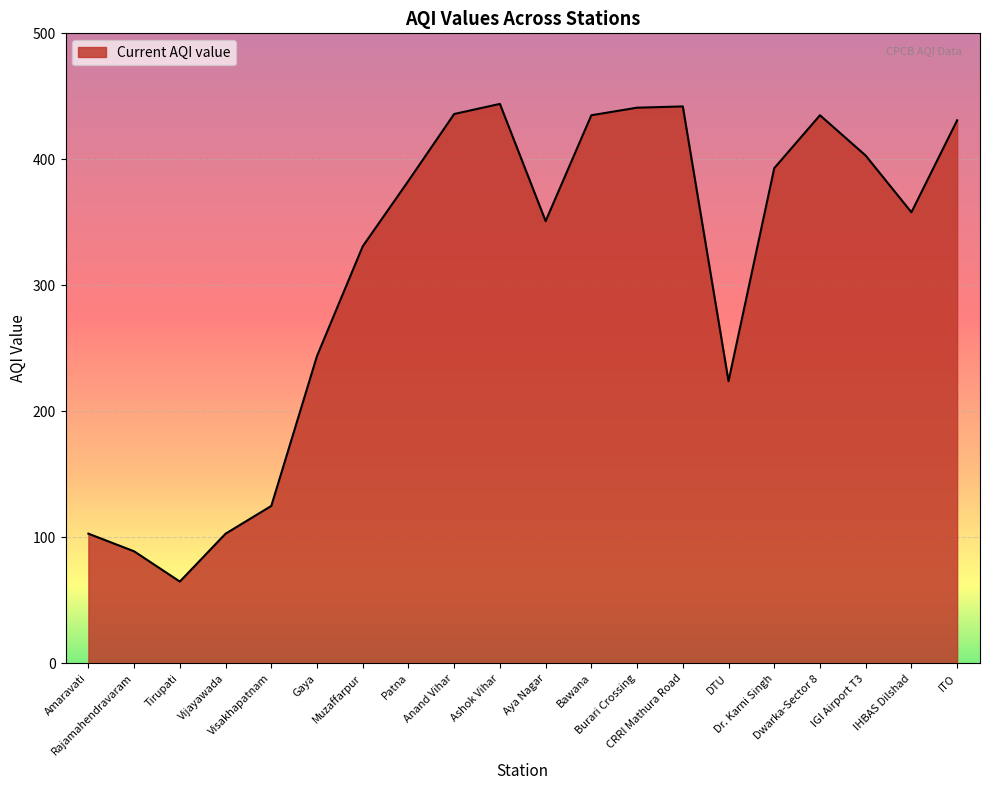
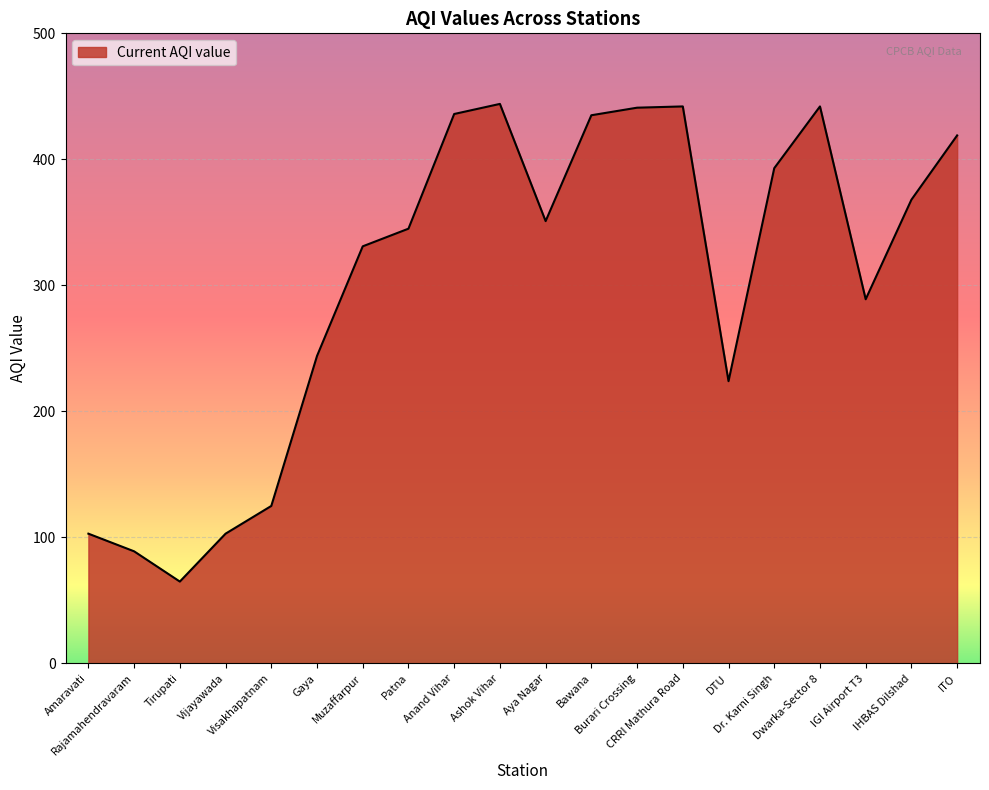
  {
    "Amaravati": 103,
    "Rajamahendravaram": 89,
    "Tirupati": 65,
    "Vijayawada": 103,
    "Visakhapatnam": 125,
    "Gaya": 244,
    "Muzaffarpur": 331,
-   "Patna": 383,
+   "Patna": 345,
    "Anand Vihar": 436,
    "Ashok Vihar": 444,
    "Aya Nagar": 351,
    "Bawana": 435,
    "Burari Crossing": 441,
    "CRRI Mathura Road": 442,
    "DTU": 224,
    "Dr. Karni Singh": 393,
-   "Dwarka-Sector 8": 435,
-   "IGI Airport T3": 403,
-   "IHBAS Dilshad": 358,
-   "ITO": 431
+   "Dwarka-Sector 8": 442,
+   "IGI Airport T3": 289,
+   "IHBAS Dilshad": 368,
+   "ITO": 419
  }
